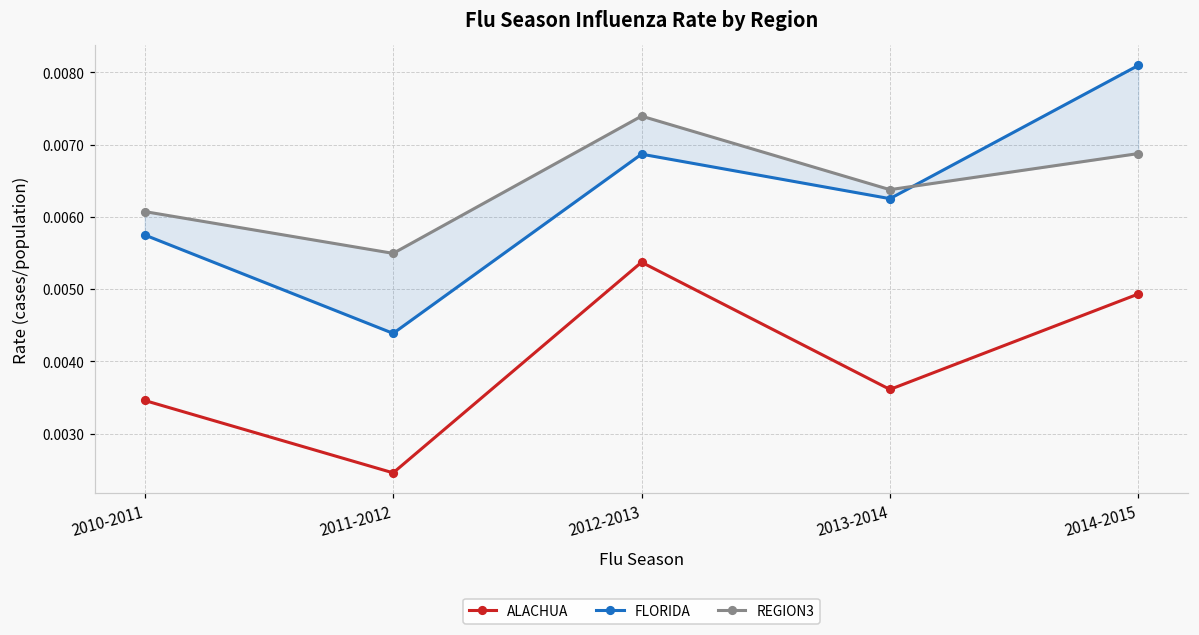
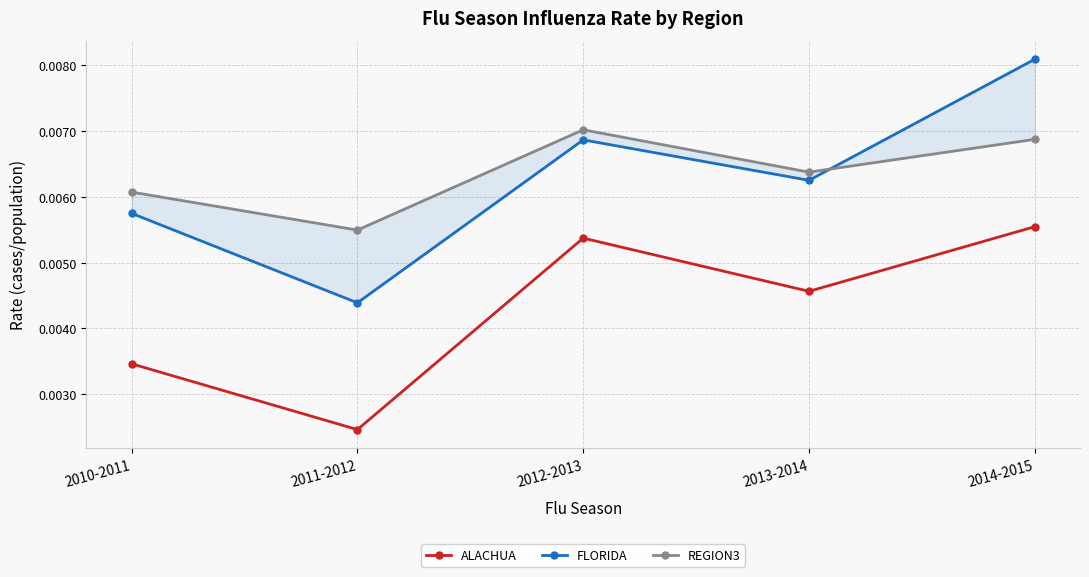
  {
    "ALACHUA": {
      "2010-2011": 0.0035,
      "2011-2012": 0.0025,
      "2012-2013": 0.0054,
-     "2013-2014": 0.0036,
-     "2014-2015": 0.0049
+     "2013-2014": 0.0046,
+     "2014-2015": 0.0055
    },
    "REGION3": {
-     "2012-2013": 0.0074,
+     "2012-2013": 0.0070,
      "2014-2015": 0.0069
    }
  }
